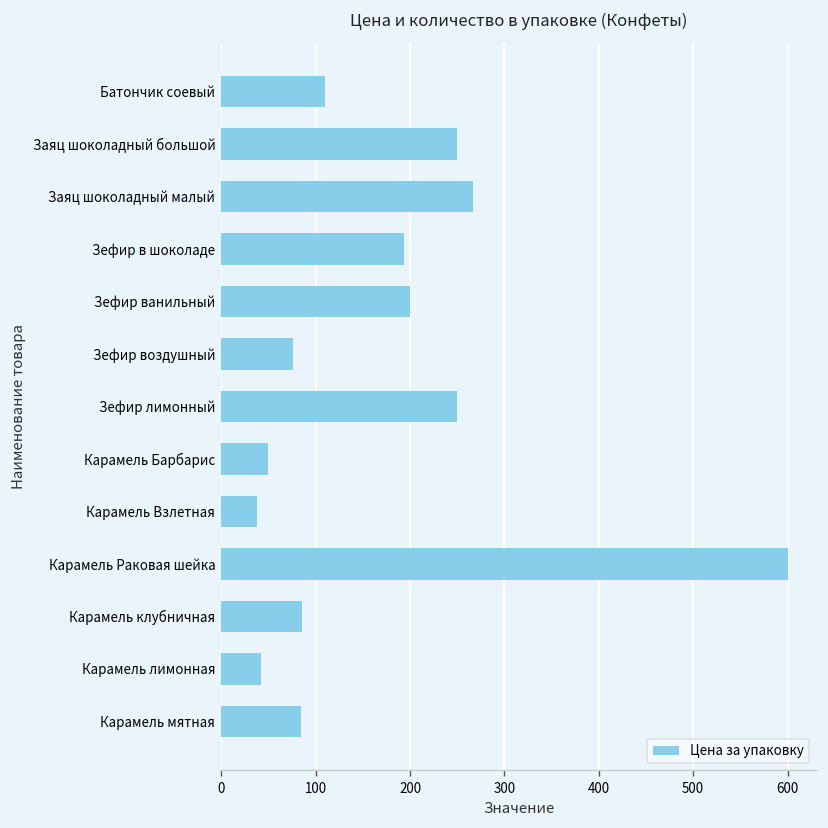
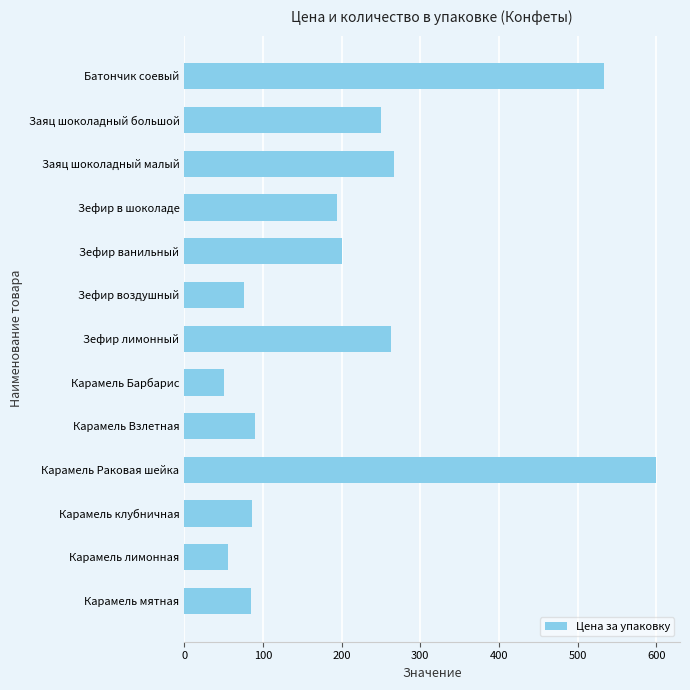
  {
-   "Батончик соевый": 110,
+   "Батончик соевый": 530,
    "Заяц шоколадный большой": 250,
    "Заяц шоколадный малый": 270,
    "Зефир в шоколаде": 190,
    "Зефир ванильный": 200,
    "Зефир воздушный": 80,
-   "Зефир лимонный": 250,
+   "Зефир лимонный": 260,
    "Карамель Барбарис": 50,
-   "Карамель Взлетная": 40,
+   "Карамель Взлетная": 90,
    "Карамель Раковая шейка": 600,
    "Карамель клубничная": 90,
-   "Карамель лимонная": 40,
+   "Карамель лимонная": 60,
    "Карамель мятная": 90
  }
